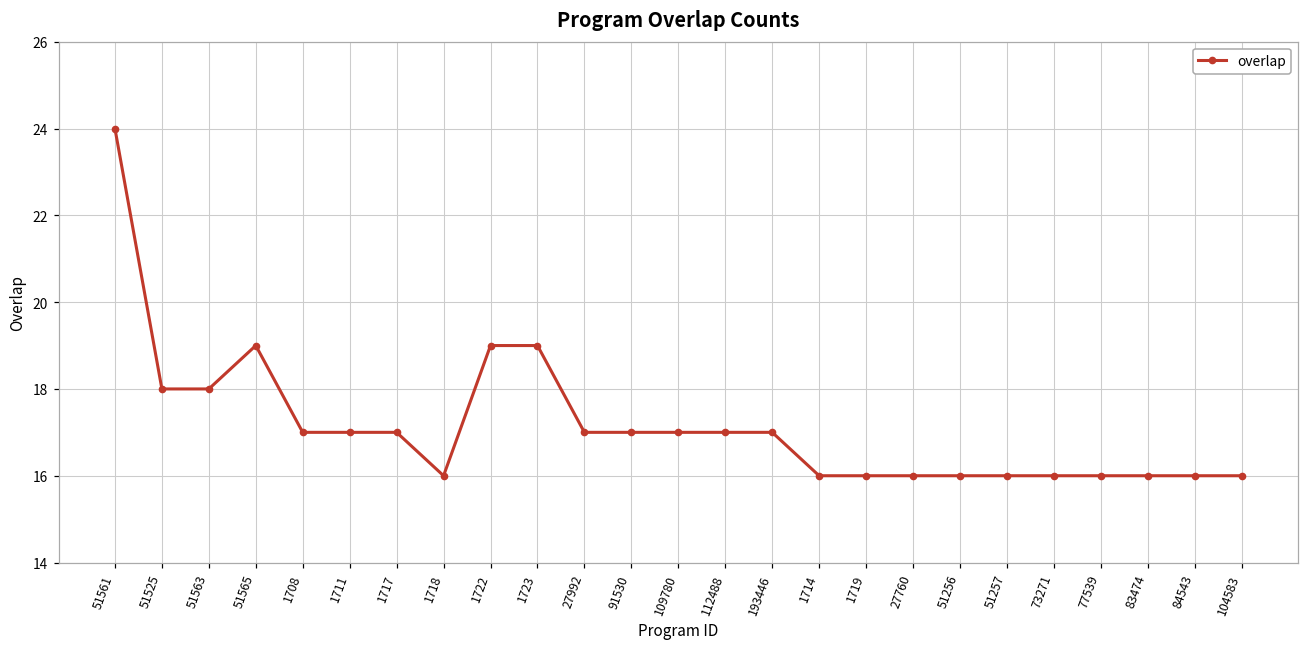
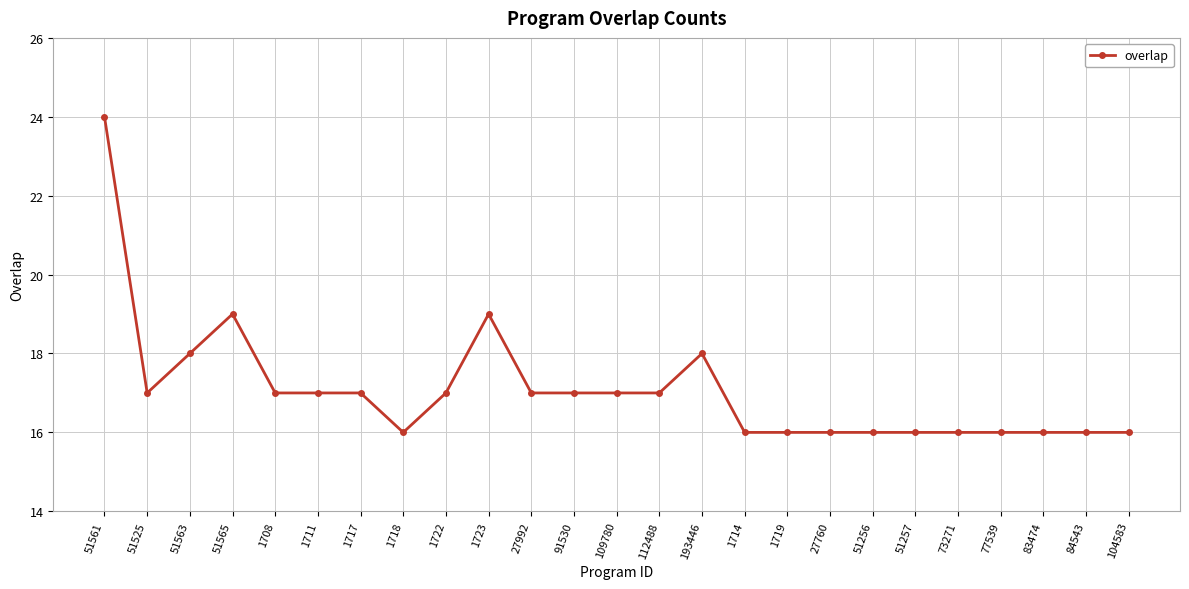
  {
    "51561": 24,
-   "51525": 18,
+   "51525": 17,
    "51563": 18,
    "51565": 19,
    "1708": 17,
    "1711": 17,
    "1717": 17,
    "1718": 16,
-   "1722": 19,
+   "1722": 17,
    "1723": 19,
    "27992": 17,
    "91530": 17,
    "109780": 17,
    "112488": 17,
-   "193446": 17,
+   "193446": 18,
    "1714": 16,
    "1719": 16,
    "27760": 16,
    "51256": 16,
    "51257": 16,
    "73271": 16,
    "77539": 16,
    "83474": 16,
    "84543": 16,
    "104583": 16
  }
